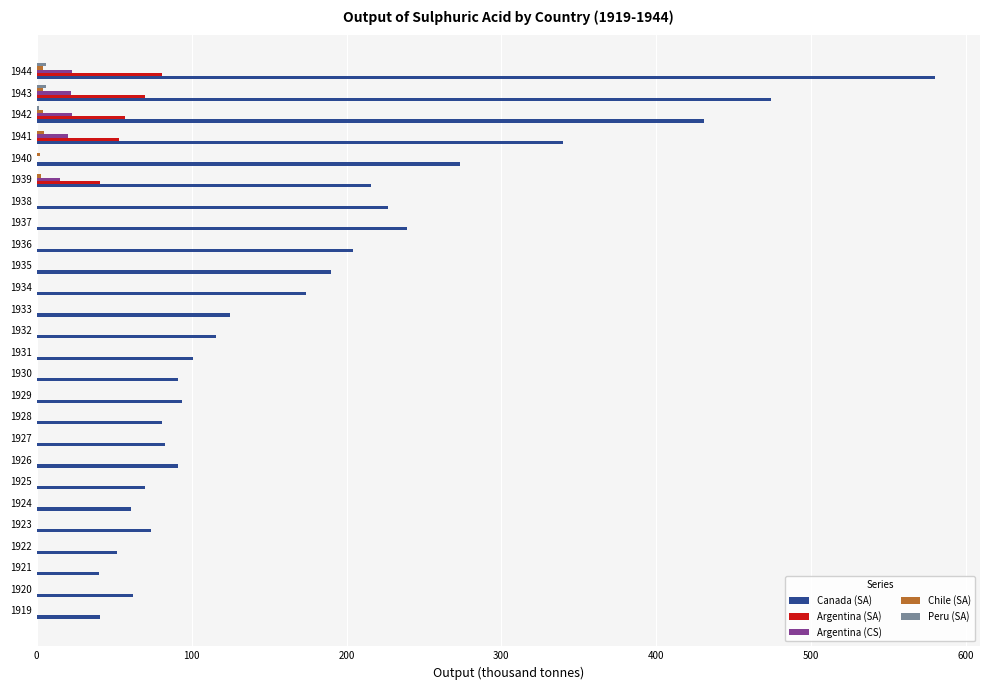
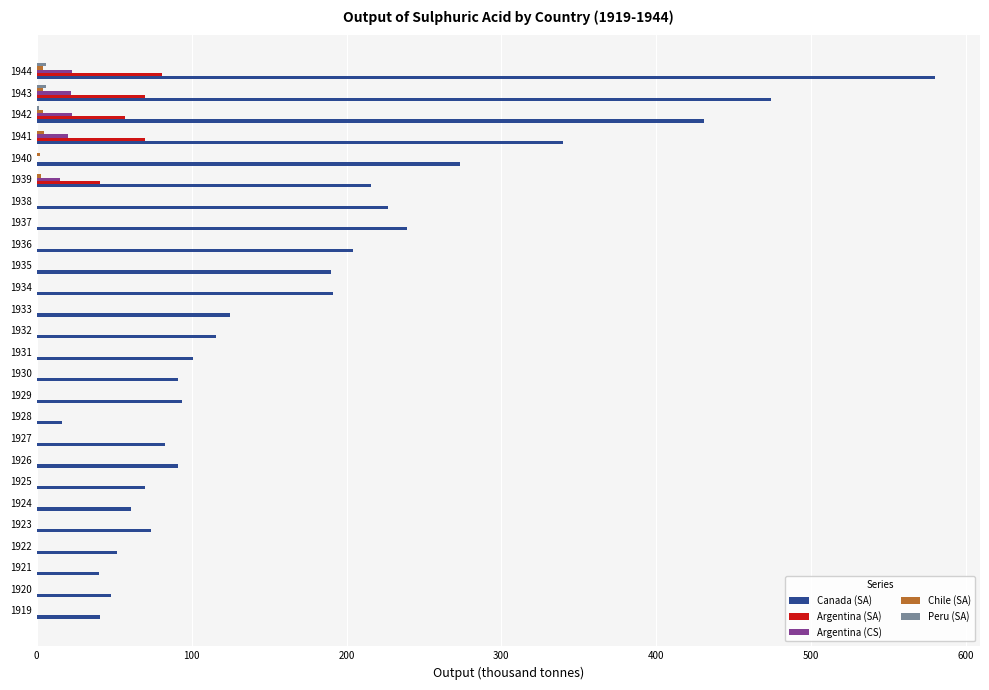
  {
    "Canada (SA)": {
      "1944": 580,
      "1943": 474,
      "1942": 431,
      "1941": 340,
      "1940": 273,
      "1939": 216,
      "1938": 227,
      "1937": 239,
      "1936": 204,
      "1935": 190,
-     "1934": 174,
+     "1934": 191,
      "1933": 125,
      "1932": 116,
      "1931": 101,
      "1930": 91,
      "1929": 94,
-     "1928": 81,
+     "1928": 16,
      "1927": 83,
      "1926": 91,
      "1925": 70,
      "1924": 61,
      "1923": 74,
      "1922": 52,
      "1921": 40,
-     "1920": 62,
+     "1920": 48,
      "1919": 41
    },
    "Argentina (SA)": {
      "1944": 81,
      "1943": 70,
      "1942": 57,
-     "1941": 53,
+     "1941": 70,
      "1940": 0,
      "1939": 41,
      "1938": 0,
      "1937": 0,
      "1936": 0,
      "1935": 0,
      "1934": 0,
      "1933": 0,
      "1932": 0,
      "1931": 0,
      "1930": 0,
      "1929": 0,
      "1928": 0,
      "1927": 0,
      "1926": 0,
      "1925": 0,
      "1924": 0,
      "1923": 0,
      "1922": 0,
      "1921": 0,
      "1920": 0,
      "1919": 0
    },
    "Argentina (CS)": {
      "1944": 23,
      "1943": 22,
      "1942": 23,
      "1941": 20,
      "1940": 0,
      "1939": 15,
      "1938": 0,
      "1937": 0,
      "1936": 0,
      "1935": 0,
      "1934": 0,
      "1933": 0,
      "1932": 0,
      "1931": 0,
      "1930": 0,
      "1929": 0,
      "1928": 0,
      "1927": 0,
      "1926": 0,
      "1925": 0,
      "1924": 0,
      "1923": 0,
      "1922": 0,
      "1921": 0,
      "1920": 0,
      "1919": 0
    },
    "Chile (SA)": {
      "1944": 4,
      "1943": 4,
      "1942": 4,
      "1941": 5,
      "1940": 2,
      "1939": 3,
      "1938": 0,
      "1937": 0,
      "1936": 0,
      "1935": 0,
      "1934": 0,
      "1933": 0,
      "1932": 0,
      "1931": 0,
      "1930": 0,
      "1929": 0,
      "1928": 0,
      "1927": 0,
      "1926": 0,
      "1925": 0,
      "1924": 0,
      "1923": 0,
      "1922": 0,
      "1921": 0,
      "1920": 0,
      "1919": 0
    },
    "Peru (SA)": {
      "1944": 6,
      "1943": 6,
      "1942": 2,
      "1941": 0,
      "1940": 0,
      "1939": 0,
      "1938": 0,
      "1937": 0,
      "1936": 0,
      "1935": 0,
      "1934": 0,
      "1933": 0,
      "1932": 0,
      "1931": 0,
      "1930": 0,
      "1929": 0,
      "1928": 0,
      "1927": 0,
      "1926": 0,
      "1925": 0,
      "1924": 0,
      "1923": 0,
      "1922": 0,
      "1921": 0,
      "1920": 0,
      "1919": 0
    }
  }
